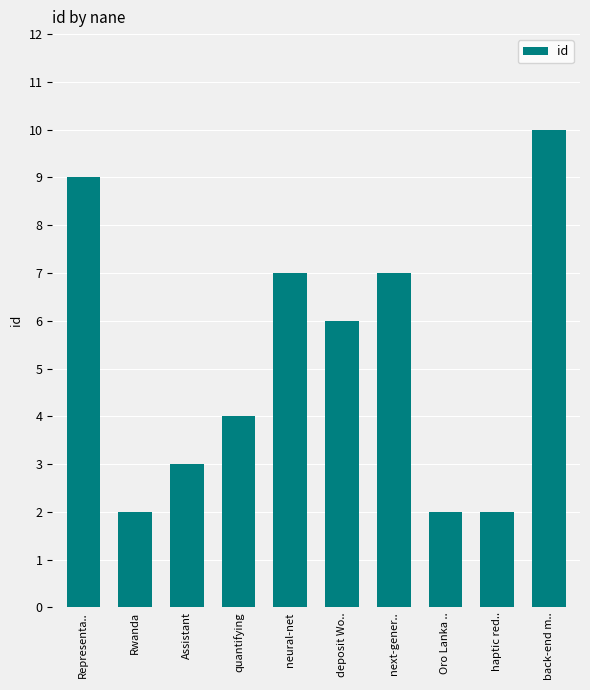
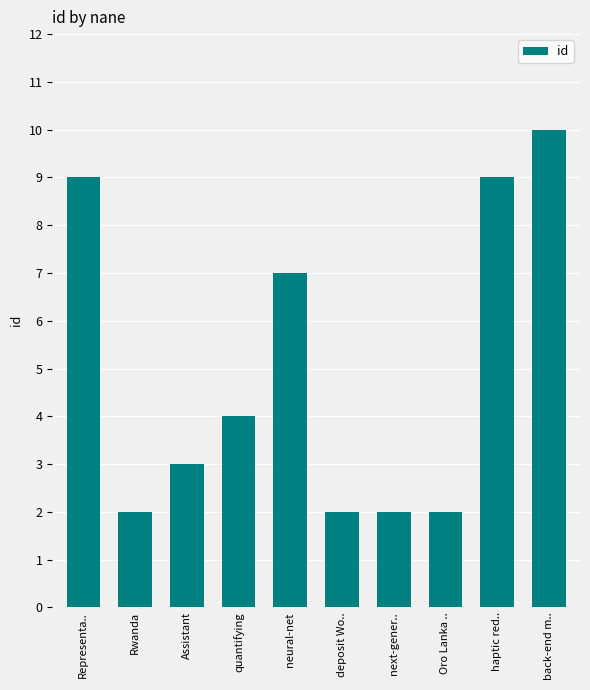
  {
    "Representa..": 9,
    "Rwanda": 2,
    "Assistant": 3,
    "quantifying": 4,
    "neural-net": 7,
-   "deposit Wo..": 6,
-   "next-gener..": 7,
+   "deposit Wo..": 2,
+   "next-gener..": 2,
    "Oro Lanka ..": 2,
-   "haptic red..": 2,
+   "haptic red..": 9,
    "back-end m..": 10
  }
